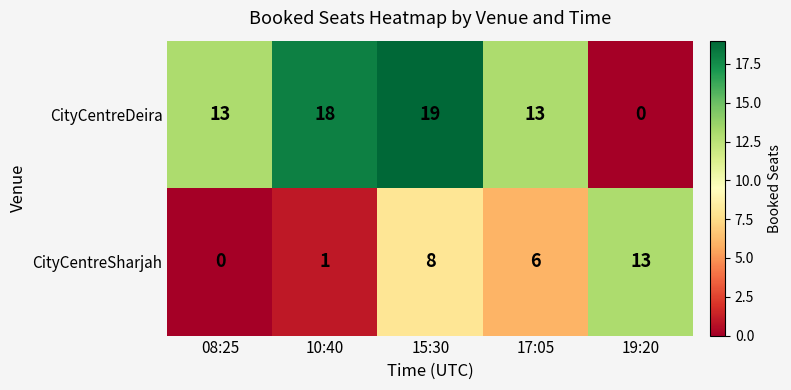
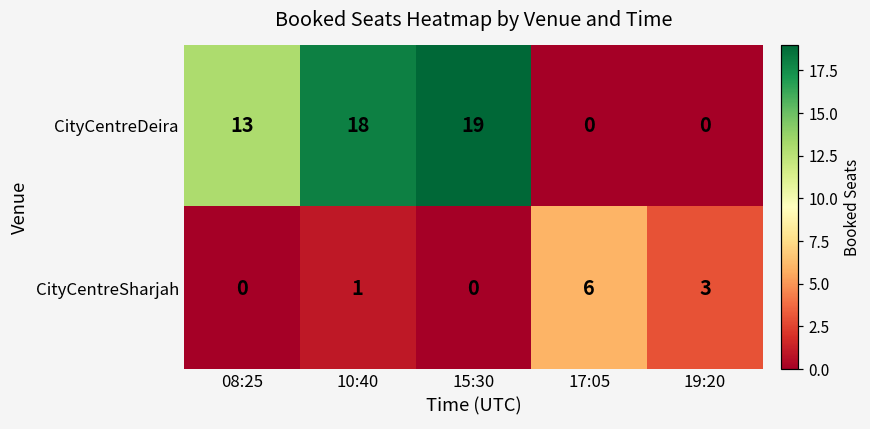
  {
    "CityCentreDeira": {
      "08:25": 13,
      "10:40": 18,
      "15:30": 19,
-     "17:05": 13,
+     "17:05": 0,
      "19:20": 0
    },
    "CityCentreSharjah": {
      "08:25": 0,
      "10:40": 1,
-     "15:30": 8,
+     "15:30": 0,
      "17:05": 6,
-     "19:20": 13
+     "19:20": 3
    }
  }
